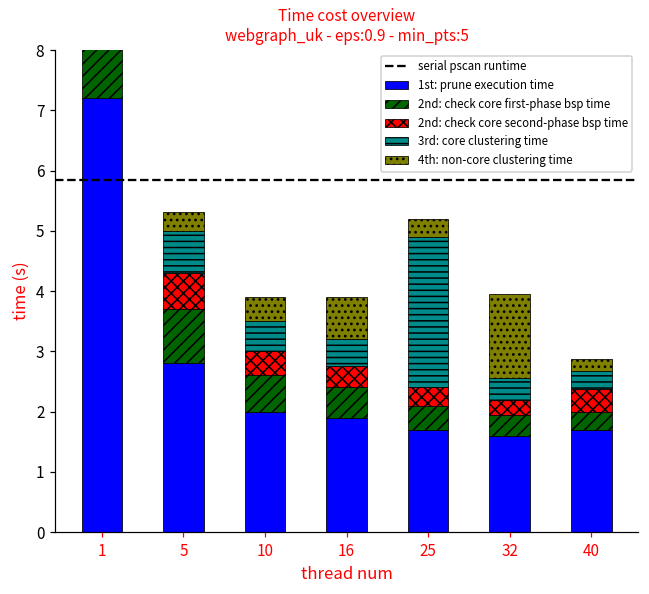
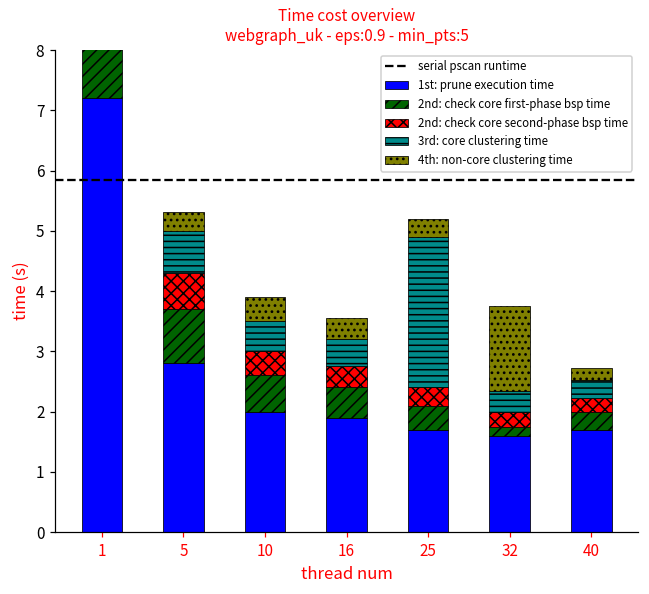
  {
    "1st: prune execution time": {
      "1": 7.2,
      "5": 2.8,
      "10": 2.0,
      "16": 1.9,
      "25": 1.7,
      "32": 1.6,
      "40": 1.7
    },
    "2nd: check core first-phase bsp time": {
      "5": 0.9,
      "10": 0.6,
      "16": 0.5,
      "25": 0.4,
-     "32": 0.3,
+     "32": 0.2,
      "40": 0.3
    },
    "2nd: check core second-phase bsp time": {
      "5": 0.6,
      "10": 0.4,
      "16": 0.3,
      "25": 0.3,
      "32": 0.3,
-     "40": 0.4
+     "40": 0.2
    },
    "3rd: core clustering time": {
      "5": 0.7,
      "10": 0.5,
      "16": 0.4,
      "25": 2.5,
      "32": 0.3,
      "40": 0.3
    },
    "4th: non-core clustering time": {
      "5": 0.3,
      "10": 0.4,
-     "16": 0.7,
+     "16": 0.3,
      "25": 0.3,
      "32": 1.4,
      "40": 0.2
    }
  }
